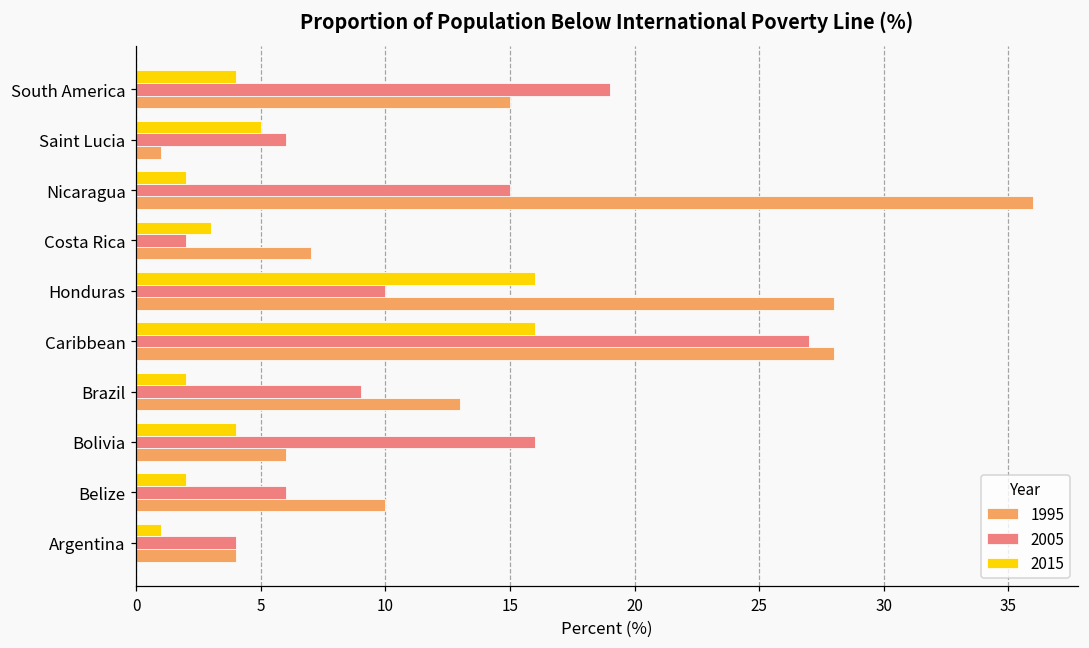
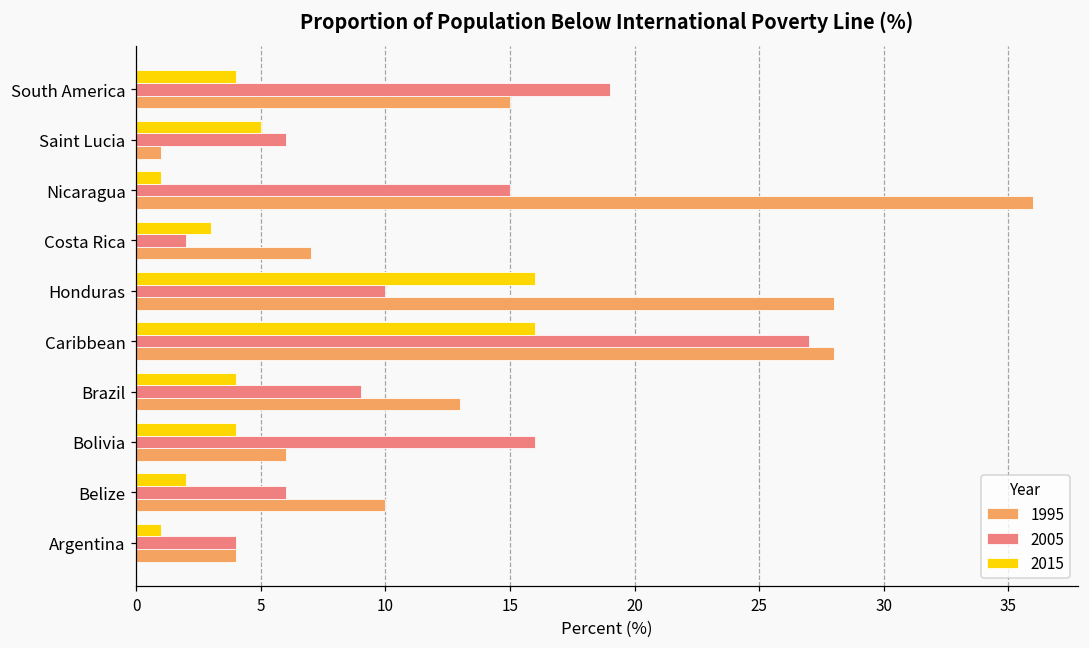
  {
    "2015": {
      "South America": 4,
      "Saint Lucia": 5,
-     "Nicaragua": 2,
+     "Nicaragua": 1,
      "Costa Rica": 3,
      "Honduras": 16,
      "Caribbean": 16,
-     "Brazil": 2,
+     "Brazil": 4,
      "Bolivia": 4,
      "Belize": 2,
      "Argentina": 1
    }
  }
